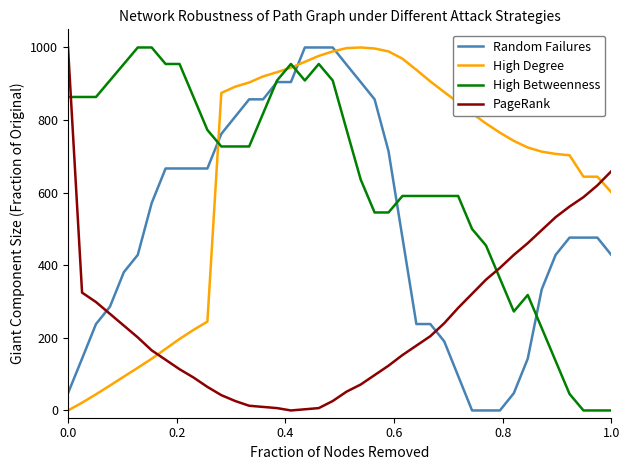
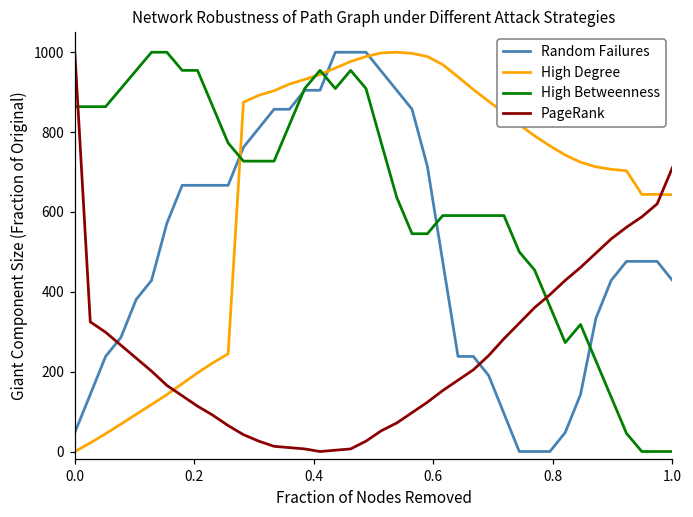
  {
    "Random Failures": {
      "0.0": 50,
      "1.0": 430
    },
    "High Degree": {
      "0.0": 0,
-     "1.0": 600
+     "1.0": 640
    },
    "High Betweenness": {
      "0.0": 860,
      "1.0": 0
    },
    "PageRank": {
      "0.0": 1000,
-     "1.0": 660
+     "1.0": 710
    }
  }
